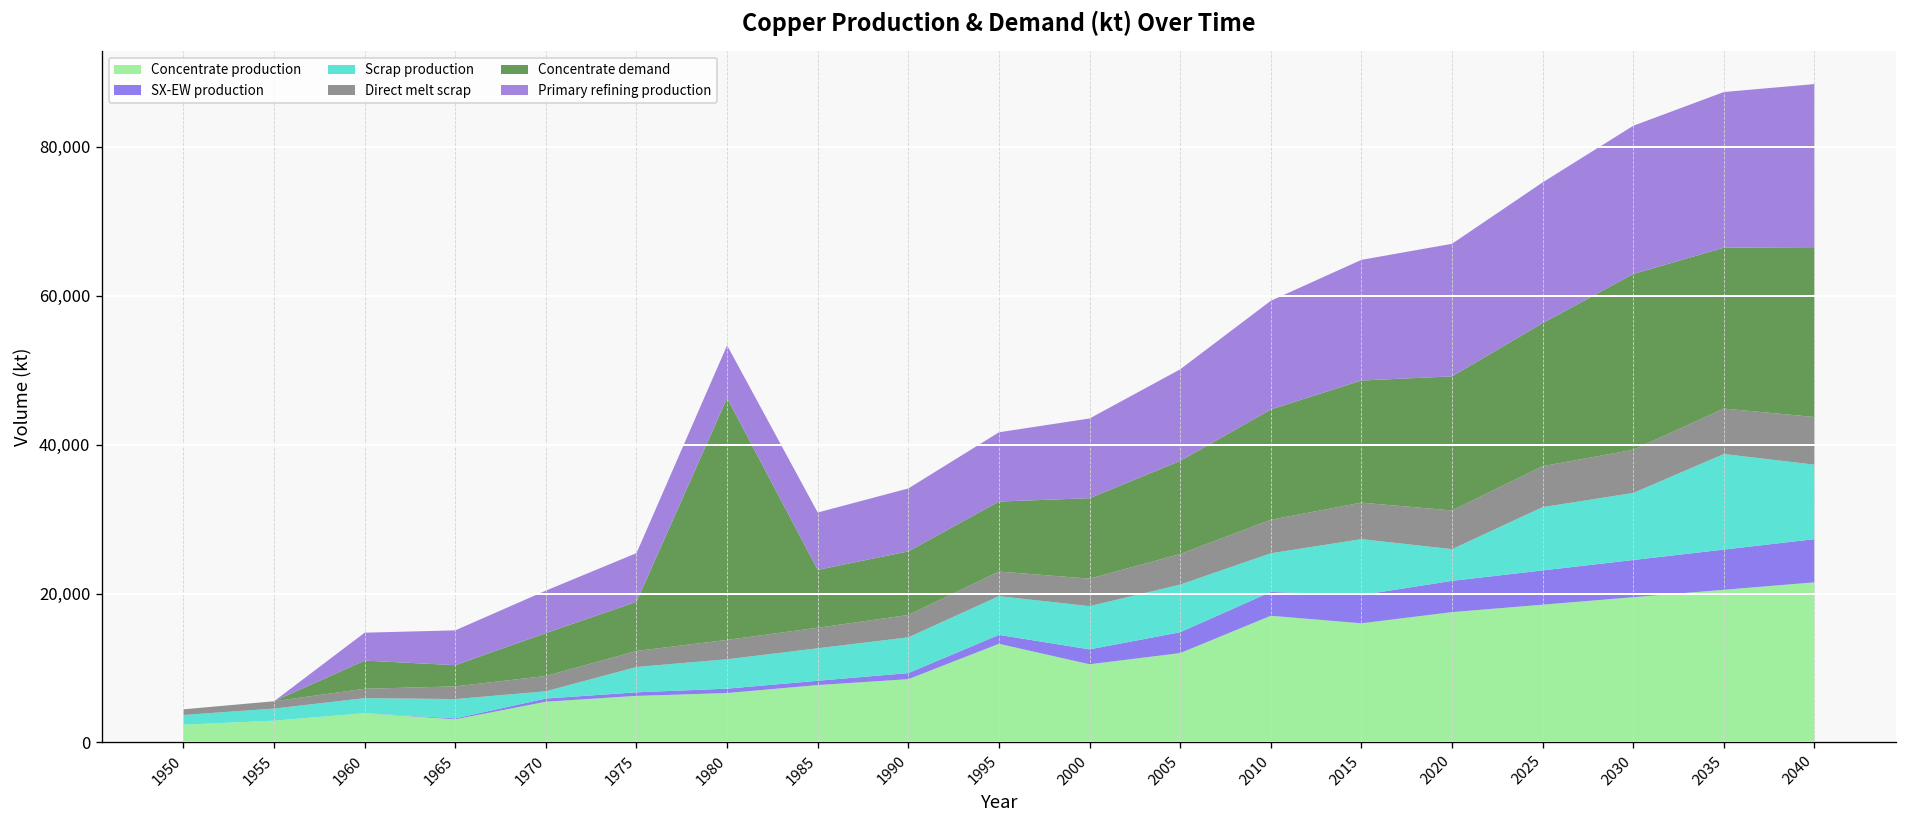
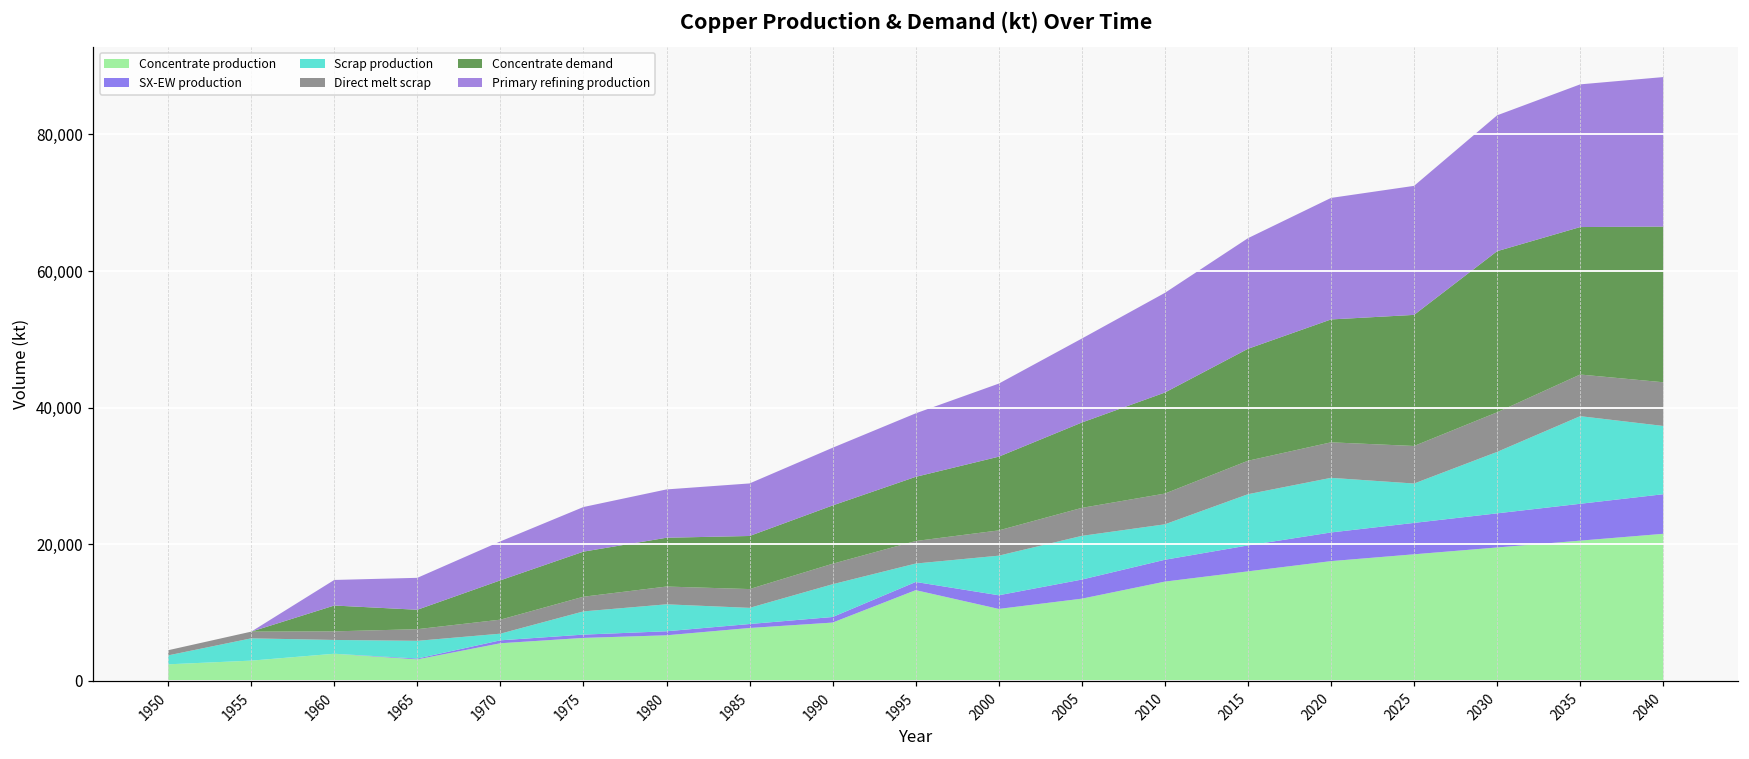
  {
    "Concentrate production": {
      "1970": "5,000",
      "1975": "6,000",
      "1980": "7,000",
      "1985": "8,000",
      "1990": "9,000",
      "1995": "13,000",
      "2000": "11,000",
      "2005": "12,000",
-     "2010": "17,000",
+     "2010": "15,000",
      "2015": "16,000",
      "2020": "18,000",
      "2025": "19,000",
      "2030": "20,000",
      "2035": "21,000",
      "2040": "22,000"
    },
    "Scrap production": {
      "1950": "1,000",
-     "1955": "2,000",
+     "1955": "3,000",
      "1960": "2,000",
      "1965": "3,000",
      "1970": "1,000",
      "1975": "3,000",
      "1980": "4,000",
-     "1985": "4,000",
+     "1985": "2,000",
      "1990": "5,000",
-     "1995": "5,000",
+     "1995": "3,000",
      "2000": "6,000",
      "2005": "6,000",
      "2010": "5,000",
      "2015": "8,000",
-     "2020": "4,000",
-     "2025": "9,000",
+     "2020": "8,000",
+     "2025": "6,000",
      "2030": "9,000",
      "2035": "13,000",
      "2040": "10,000"
    },
    "Direct melt scrap": {
      "1960": "1,000",
      "1965": "2,000",
      "1970": "2,000",
      "1975": "2,000",
      "1980": "3,000",
      "1985": "3,000",
      "1990": "3,000",
      "1995": "3,000",
      "2000": "4,000",
      "2005": "4,000",
      "2010": "5,000",
      "2015": "5,000",
      "2020": "5,000",
      "2025": "6,000",
      "2030": "6,000",
      "2035": "6,000",
      "2040": "6,000"
    },
    "Concentrate demand": {
      "1960": "4,000",
      "1965": "3,000",
      "1970": "6,000",
      "1975": "7,000",
-     "1980": "32,000",
+     "1980": "7,000",
      "1985": "8,000",
      "1990": "9,000",
      "1995": "9,000",
      "2000": "11,000",
      "2005": "13,000",
      "2010": "15,000",
      "2015": "16,000",
      "2020": "18,000",
      "2025": "19,000",
      "2030": "24,000",
      "2035": "22,000",
      "2040": "23,000"
    }
  }
